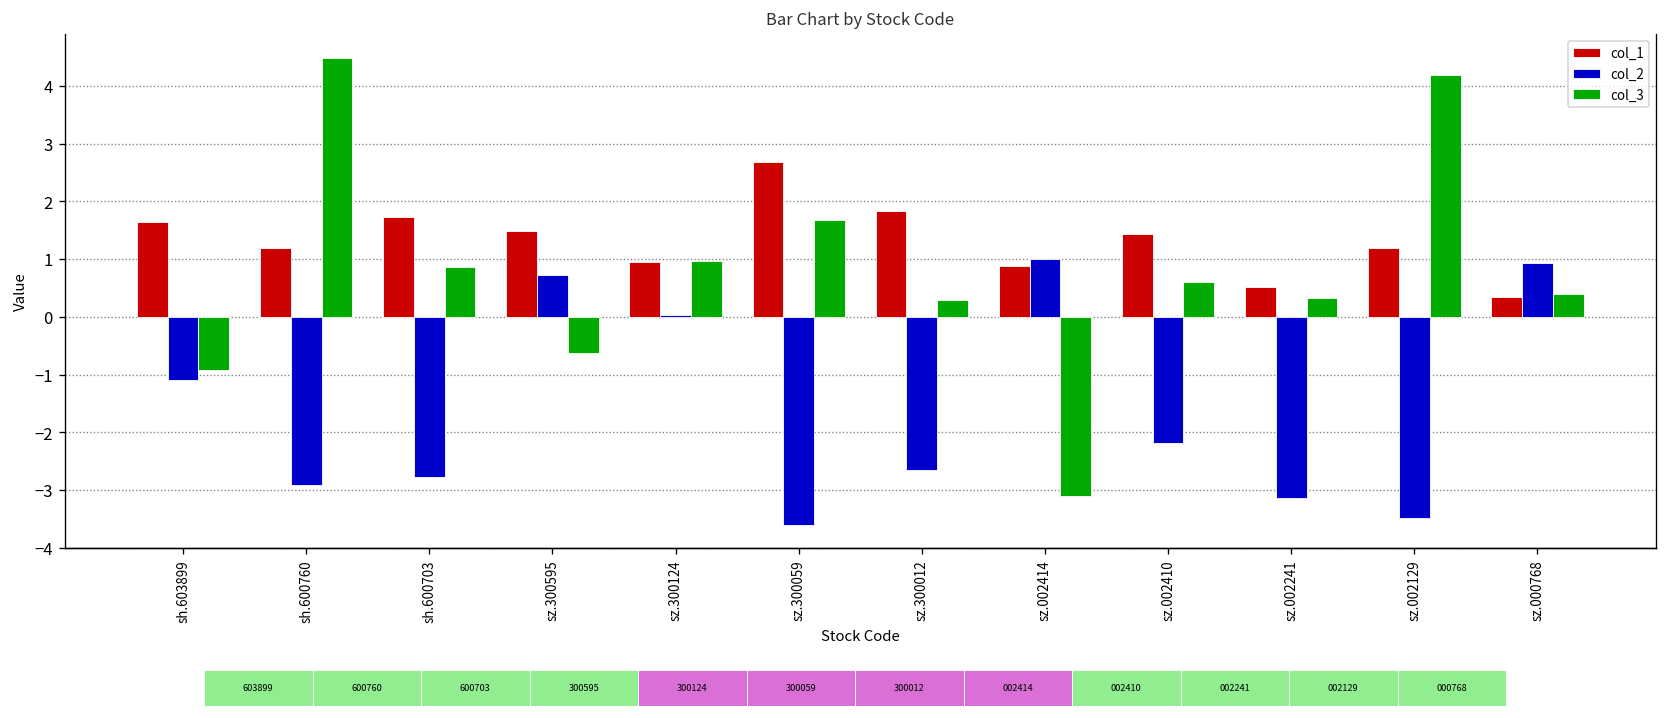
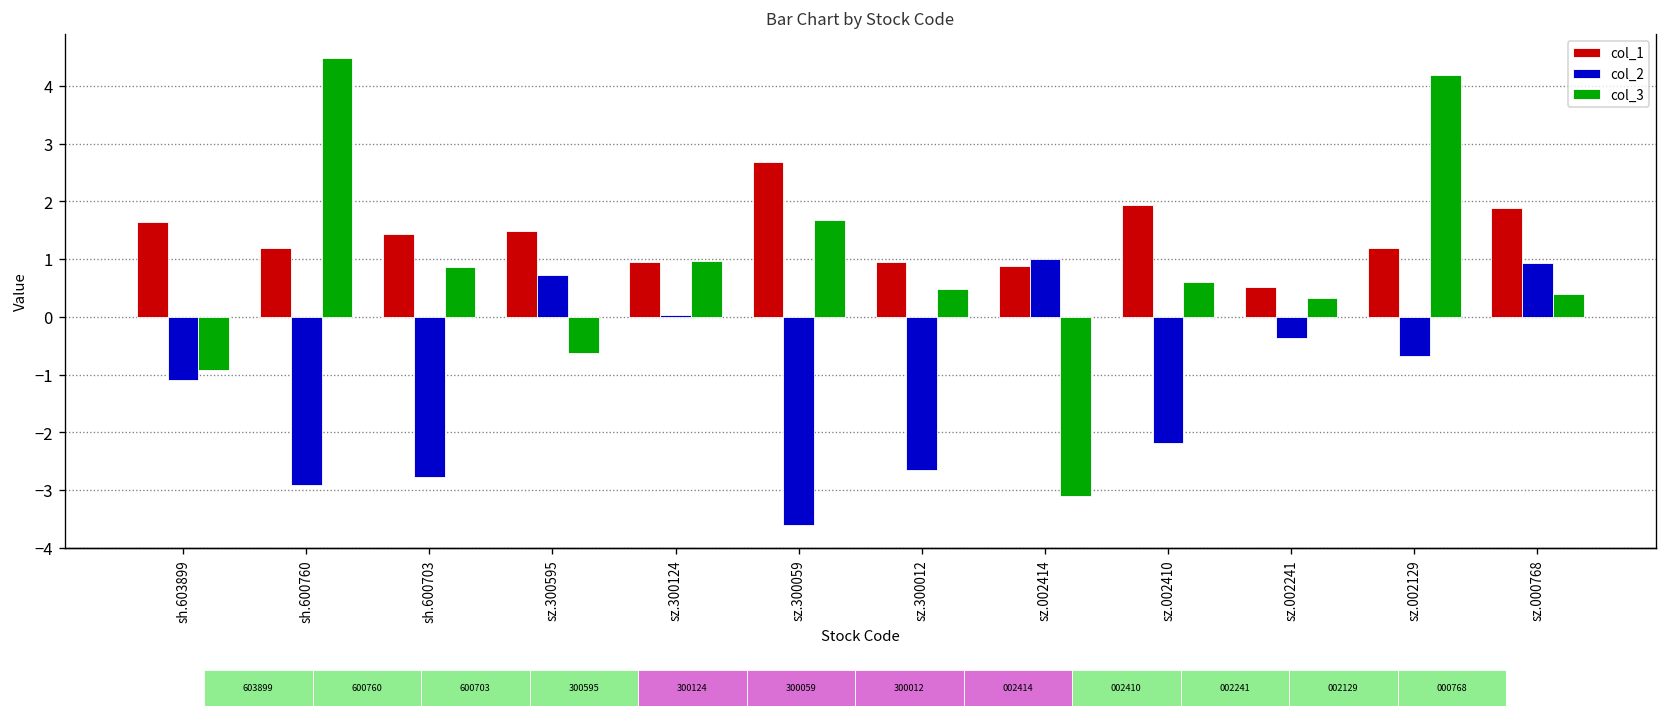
  {
    "Bar Chart by Stock Code": {
      "col_1": {
        "sh.603899": 1.6,
        "sh.600760": 1.2,
-       "sh.600703": 1.7,
+       "sh.600703": 1.4,
        "sz.300595": 1.5,
        "sz.300124": 1.0,
        "sz.300059": 2.7,
-       "sz.300012": 1.8,
+       "sz.300012": 1.0,
        "sz.002414": 0.9,
-       "sz.002410": 1.4,
+       "sz.002410": 1.9,
        "sz.002241": 0.5,
        "sz.002129": 1.2,
-       "sz.000768": 0.3
+       "sz.000768": 1.9
      },
      "col_2": {
        "sh.603899": -1.1,
        "sh.600760": -2.9,
        "sh.600703": -2.8,
        "sz.300595": 0.7,
        "sz.300059": -3.6,
        "sz.300012": -2.6,
        "sz.002414": 1.0,
        "sz.002410": -2.2,
-       "sz.002241": -3.1,
-       "sz.002129": -3.5,
+       "sz.002241": -0.4,
+       "sz.002129": -0.7,
        "sz.000768": 0.9
      },
      "col_3": {
        "sh.603899": -0.9,
        "sh.600760": 4.5,
        "sh.600703": 0.9,
        "sz.300595": -0.6,
        "sz.300124": 1.0,
        "sz.300059": 1.7,
-       "sz.300012": 0.3,
+       "sz.300012": 0.5,
        "sz.002414": -3.1,
        "sz.002410": 0.6,
        "sz.002241": 0.3,
        "sz.002129": 4.2,
        "sz.000768": 0.4
      }
    }
  }
